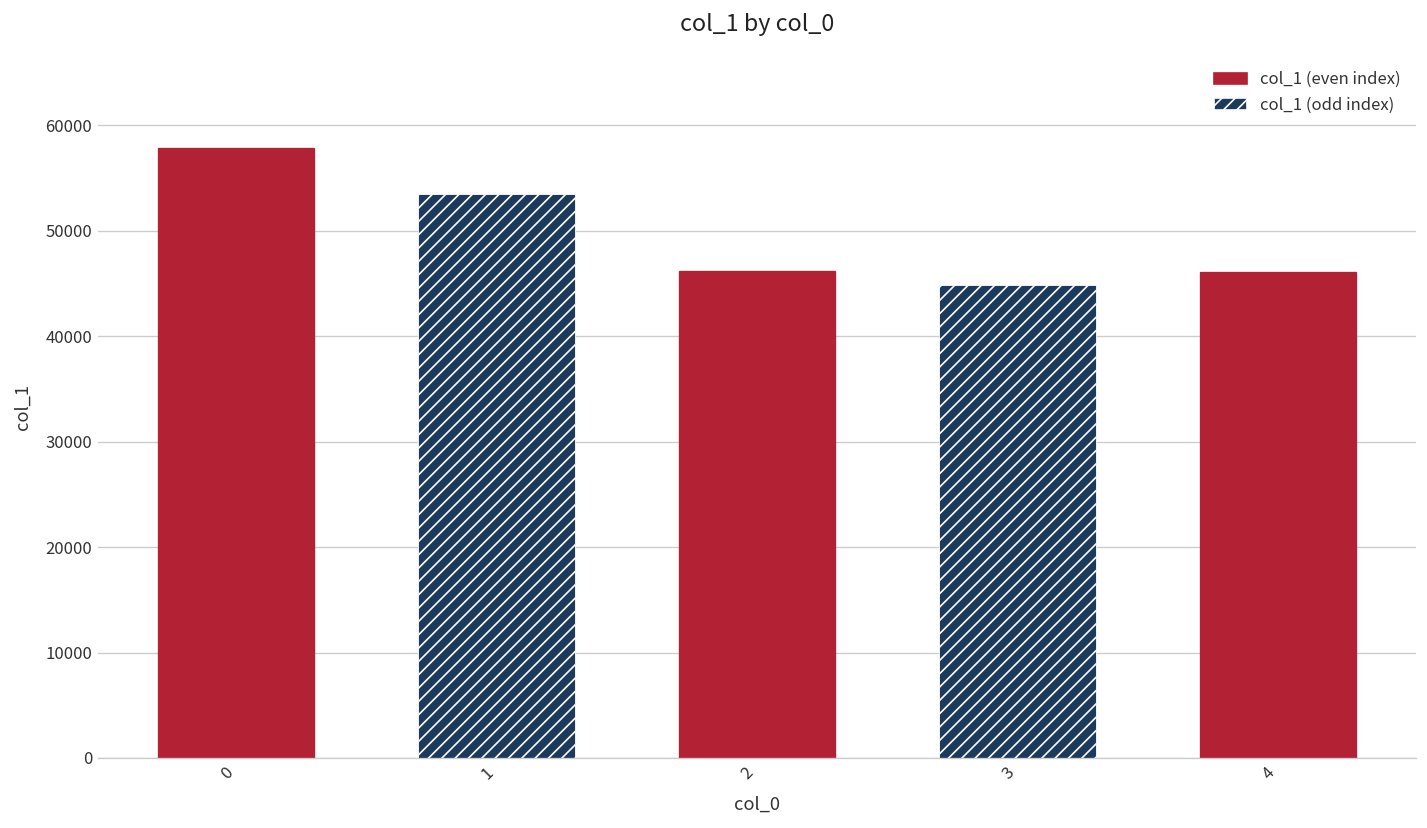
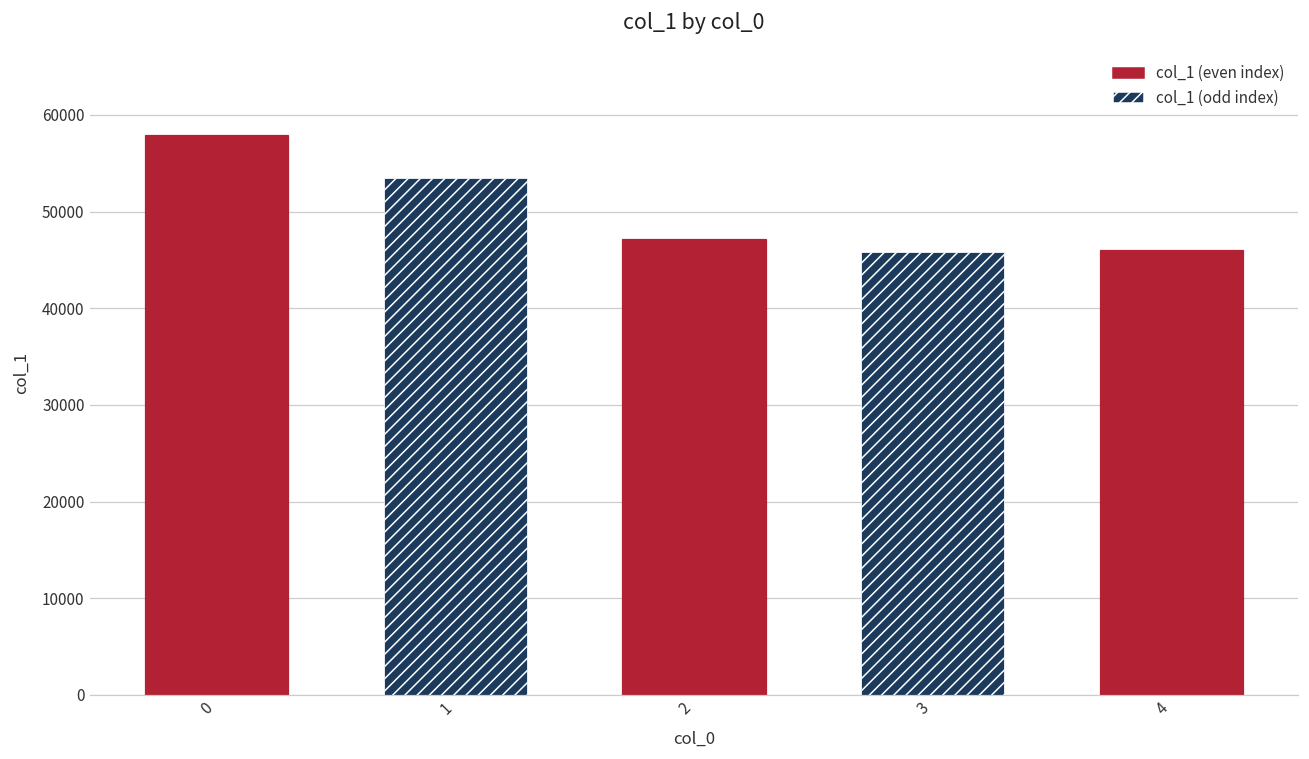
  {
    "0": 58000,
    "1": 53000,
-   "2": 46000,
-   "3": 45000,
+   "2": 47000,
+   "3": 46000,
    "4": 46000
  }
